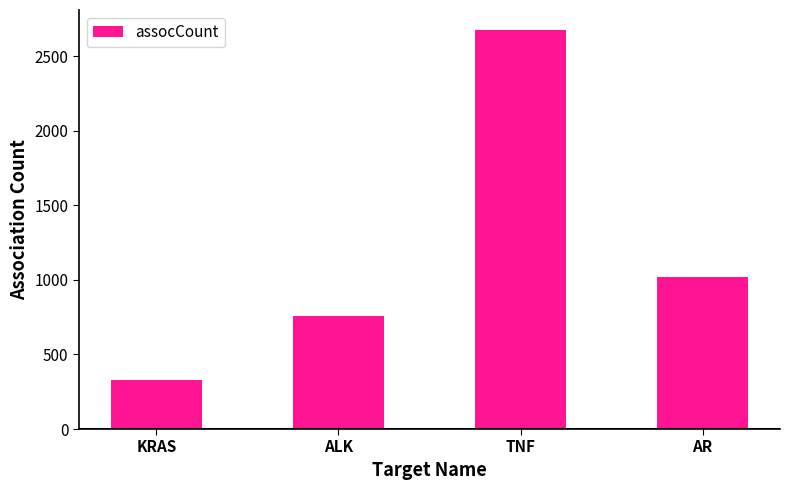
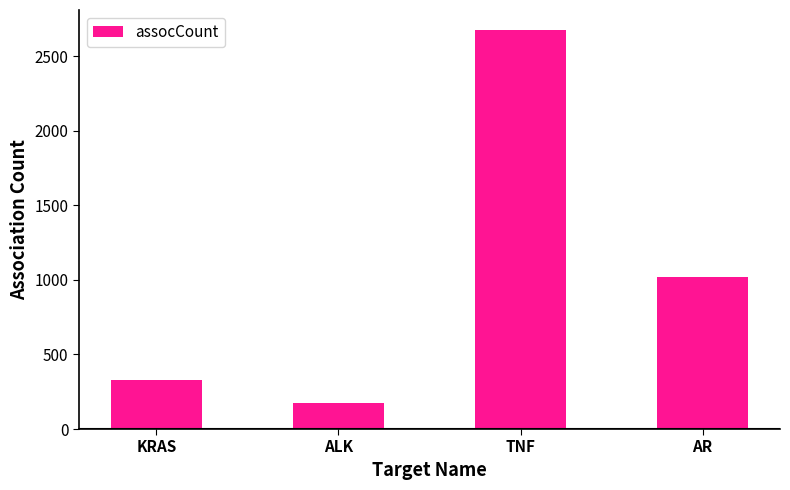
  {
    "KRAS": 330,
-   "ALK": 760,
+   "ALK": 180,
    "TNF": 2680,
    "AR": 1020
  }
